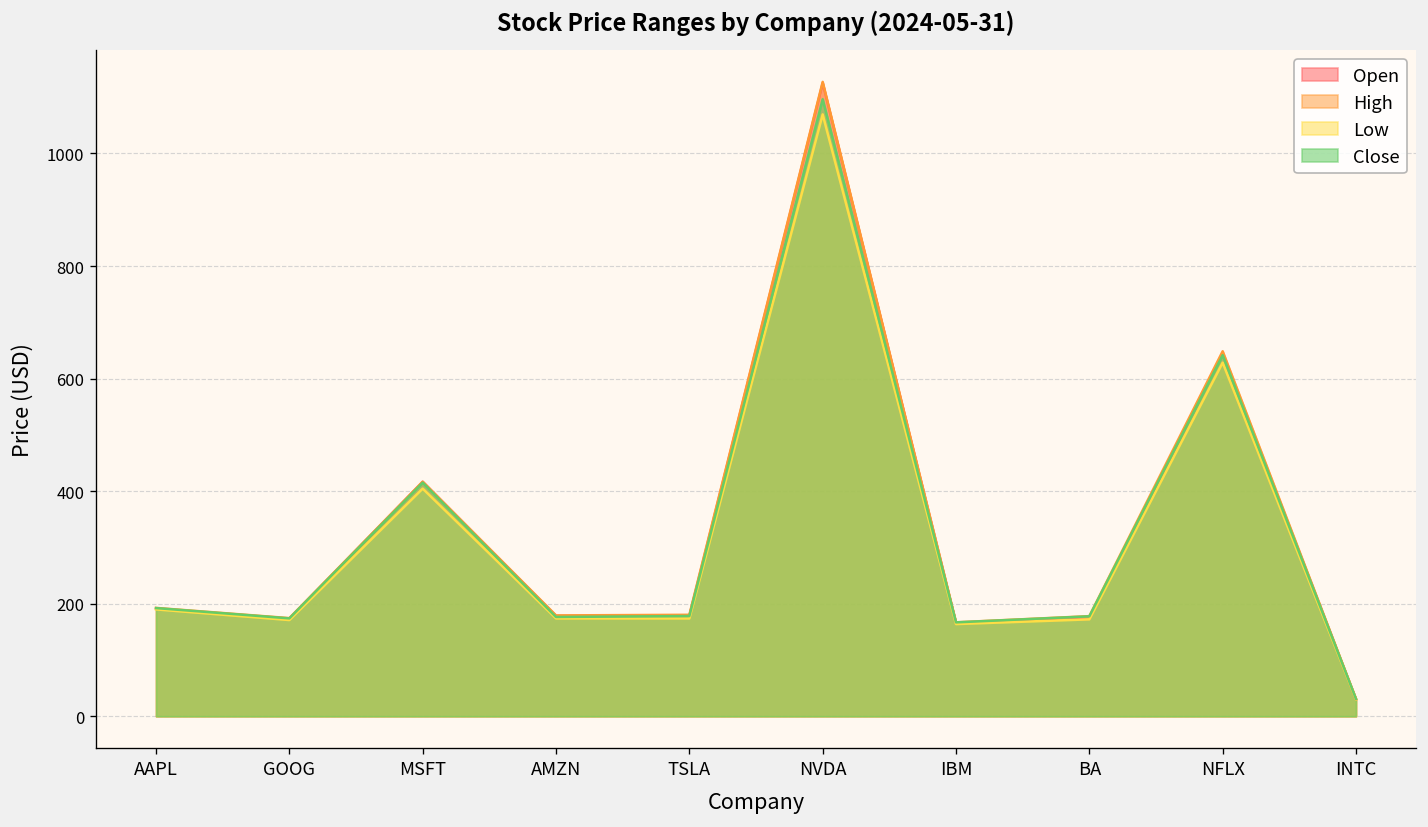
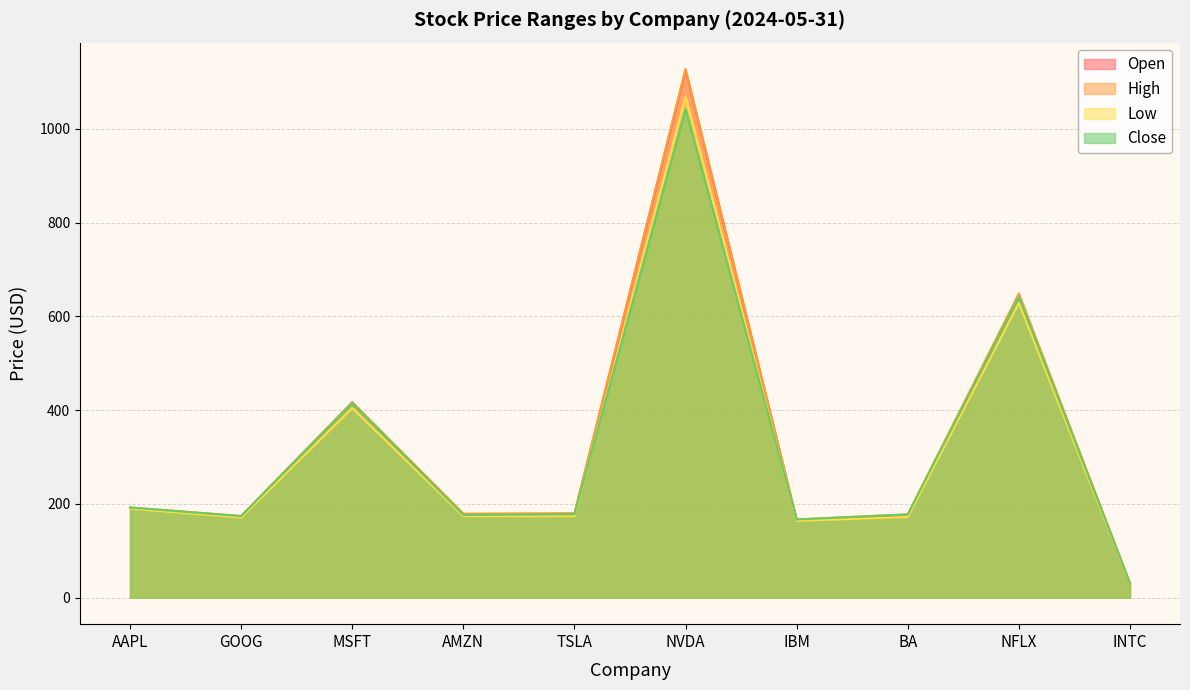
  {
    "Close": {
-     "NVDA": 1100
+     "NVDA": 1040
    }
  }
